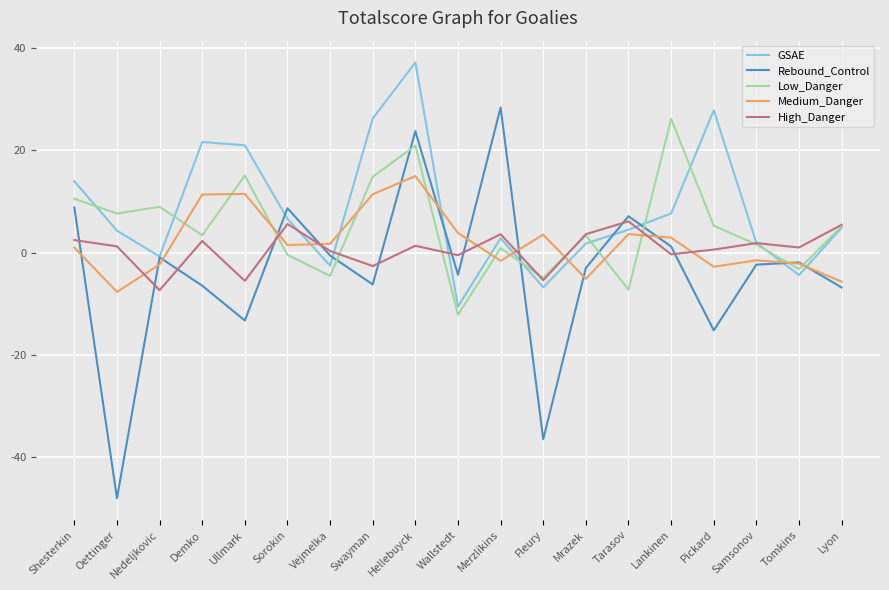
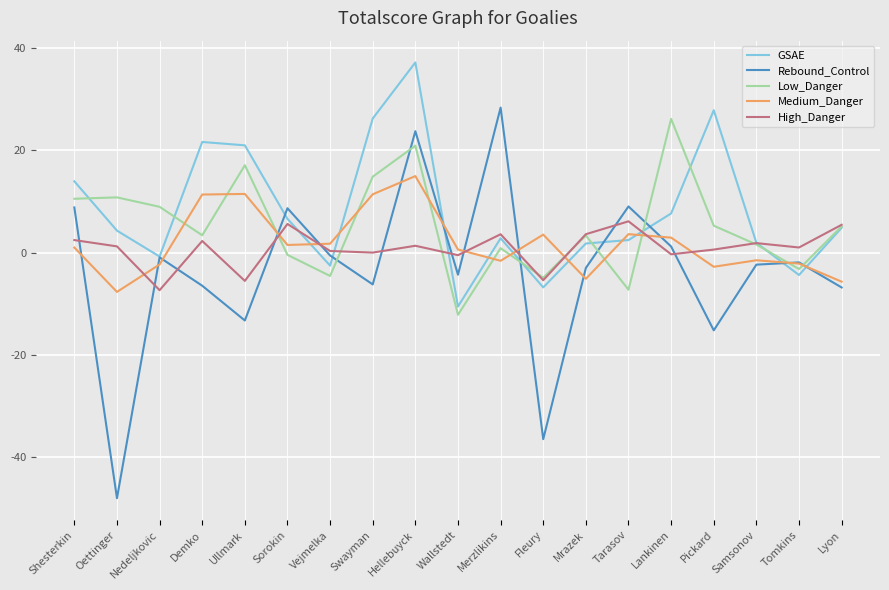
  {
    "GSAE": {
      "Shesterkin": 14,
      "Oettinger": 4,
      "Demko": 22,
      "Ullmark": 21,
      "Sorokin": 7,
      "Vejmelka": -3,
      "Swayman": 26,
      "Hellebuyck": 37,
      "Wallstedt": -11,
      "Merzlikins": 3,
      "Fleury": -7,
      "Mrazek": 2,
-     "Tarasov": 4,
+     "Tarasov": 2,
      "Lankinen": 8,
      "Pickard": 28,
      "Tomkins": -4
    },
    "Rebound_Control": {
      "Shesterkin": 9,
      "Oettinger": -48,
      "Demko": -6,
      "Ullmark": -13,
      "Sorokin": 9,
      "Vejmelka": -1,
      "Swayman": -6,
      "Hellebuyck": 24,
      "Wallstedt": -4,
      "Merzlikins": 28,
      "Fleury": -36,
      "Mrazek": -3,
-     "Tarasov": 7,
+     "Tarasov": 9,
      "Lankinen": 1,
      "Pickard": -15,
      "Samsonov": -2,
      "Lyon": -7
    },
    "Low_Danger": {
      "Shesterkin": 11,
-     "Oettinger": 8,
+     "Oettinger": 11,
      "Nedeljkovic": 9,
      "Demko": 3,
-     "Ullmark": 15,
+     "Ullmark": 17,
      "Sorokin": 0,
      "Vejmelka": -5,
      "Swayman": 15,
      "Hellebuyck": 21,
      "Wallstedt": -12,
      "Merzlikins": 1,
      "Tarasov": -7,
      "Lankinen": 26,
      "Pickard": 5,
      "Tomkins": -3
    },
    "Medium_Danger": {
      "Shesterkin": 1,
      "Oettinger": -8,
      "Nedeljkovic": -2,
      "Demko": 11,
      "Ullmark": 11,
      "Sorokin": 1,
      "Vejmelka": 2,
      "Swayman": 11,
      "Hellebuyck": 15,
-     "Wallstedt": 4,
+     "Wallstedt": 1,
      "Merzlikins": -2,
      "Fleury": 4,
      "Mrazek": -5,
      "Tarasov": 4,
      "Lankinen": 3,
      "Pickard": -3,
      "Samsonov": -2,
      "Lyon": -6
    },
    "High_Danger": {
      "Shesterkin": 2,
      "Oettinger": 1,
      "Nedeljkovic": -7,
      "Demko": 2,
      "Ullmark": -6,
      "Sorokin": 6,
      "Vejmelka": 0,
-     "Swayman": -3,
+     "Swayman": 0,
      "Hellebuyck": 1,
      "Wallstedt": -1,
      "Merzlikins": 4,
      "Tarasov": 6,
      "Lankinen": 0,
      "Pickard": 1,
      "Tomkins": 1
    }
  }
